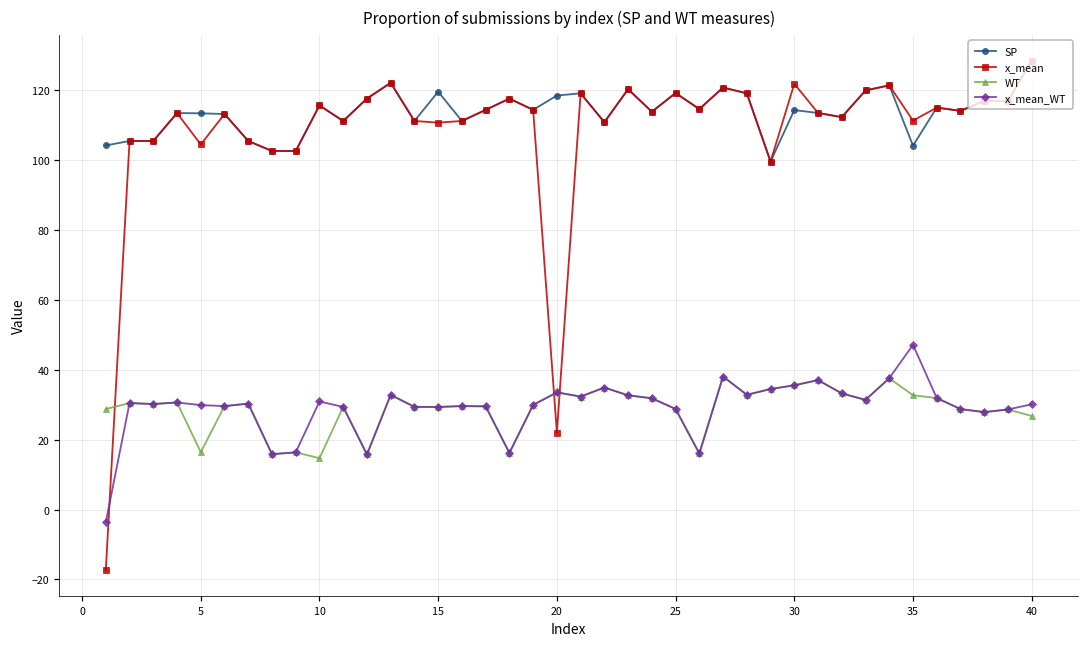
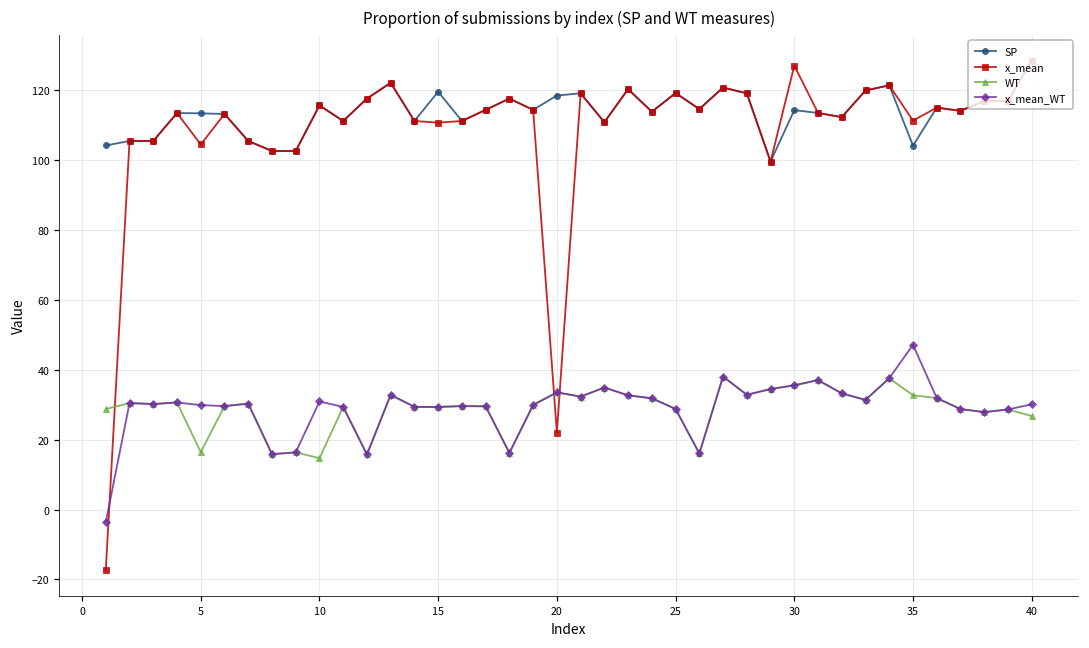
  {
    "SP": {
      "5": 113,
      "15": 120,
      "20": 118,
      "30": 114,
      "35": 104
    },
    "x_mean": {
      "5": 104,
      "15": 111,
      "20": 22,
-     "30": 122,
+     "30": 127,
      "35": 111
    },
    "WT": {
      "5": 16,
      "10": 15,
      "35": 33,
      "40": 27
    },
    "x_mean_WT": {
      "5": 30,
      "10": 31,
      "35": 47,
      "40": 30
    }
  }
